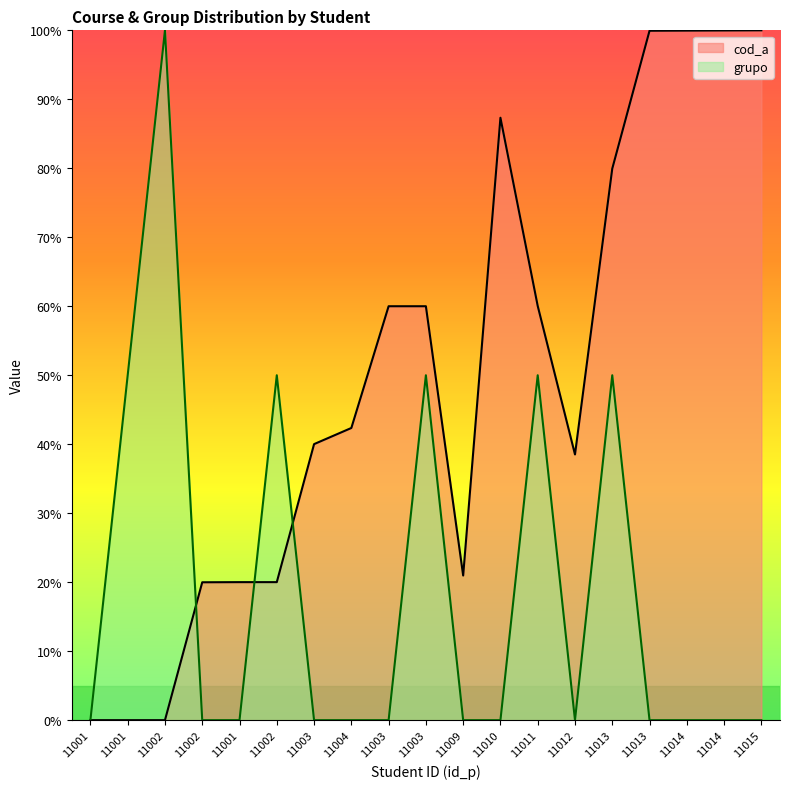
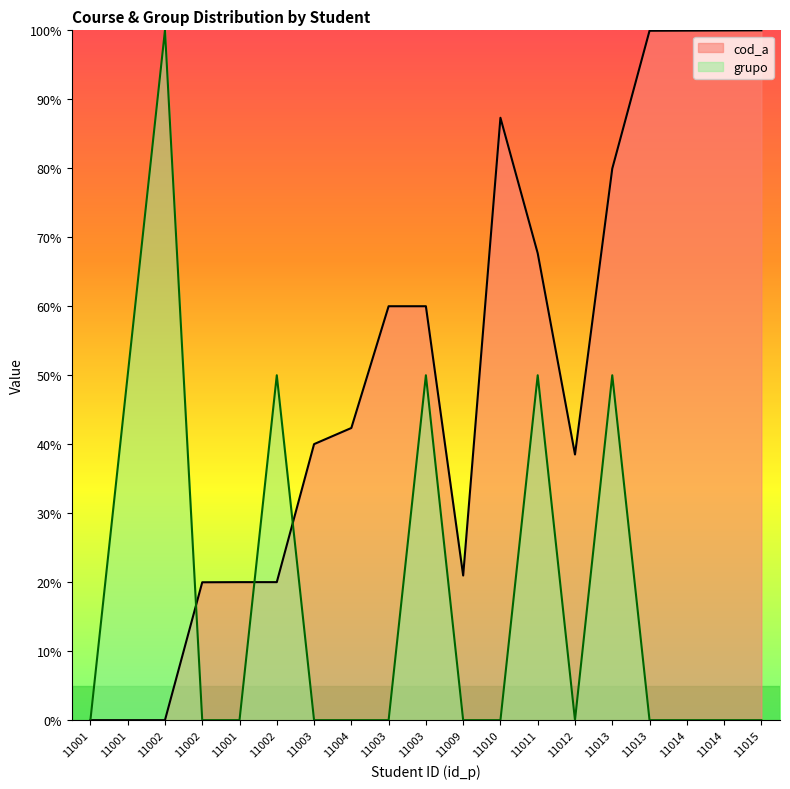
  {
    "cod_a": {
      "11004": "42%",
      "11009": "21%",
      "11010": "87%",
-     "11011": "60%",
+     "11011": "68%",
      "11012": "39%",
      "11015": "100%"
    },
    "grupo": {
      "11011": "50%"
    }
  }
